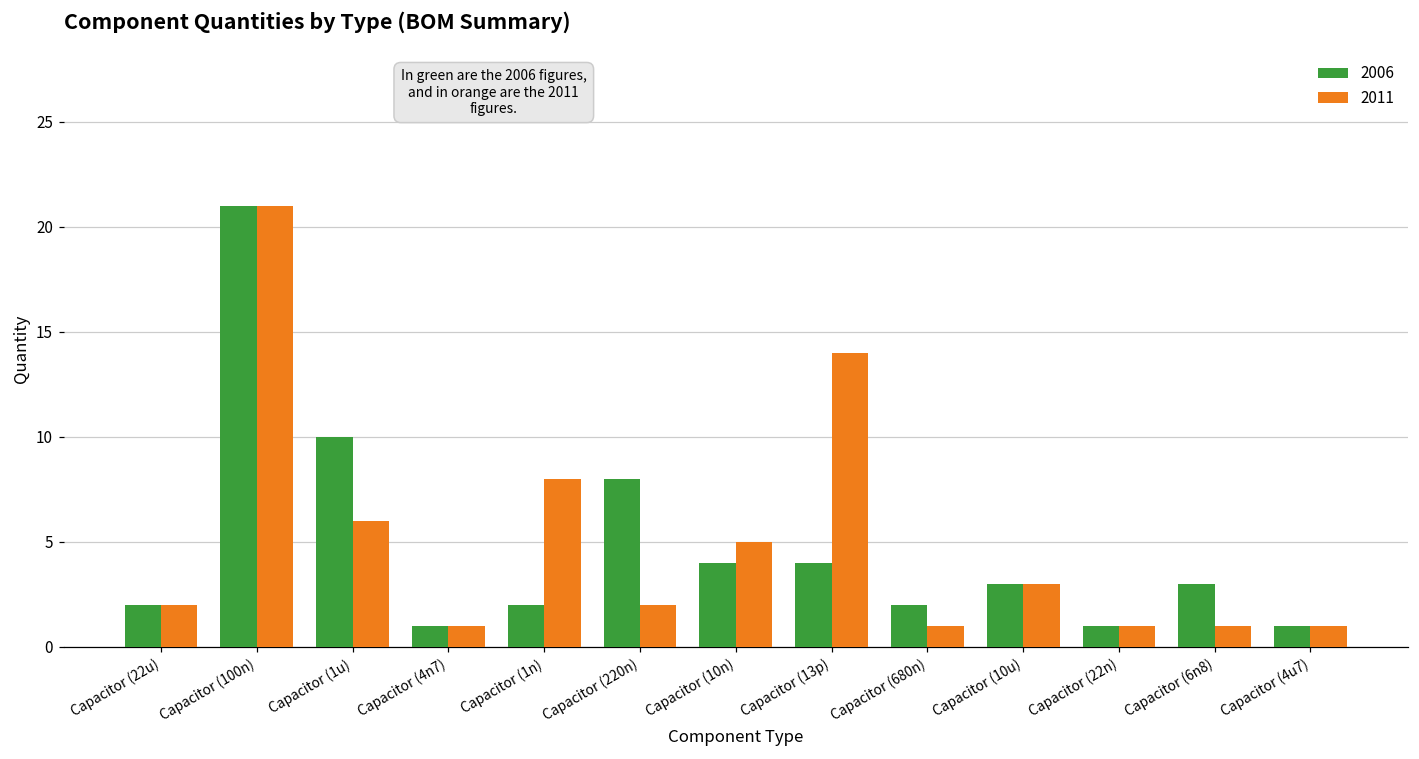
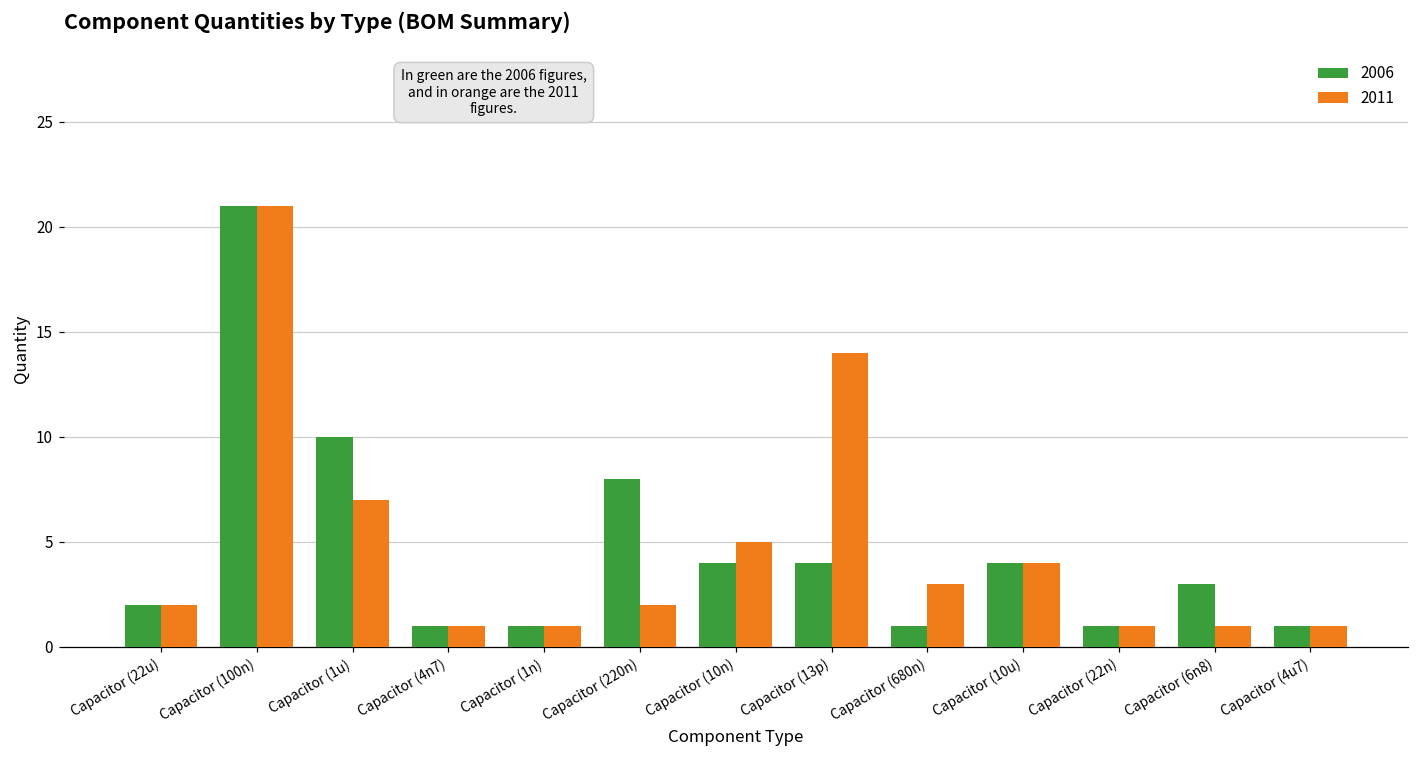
  {
    "2006": {
      "Capacitor (22u)": 2,
      "Capacitor (100n)": 21,
      "Capacitor (1u)": 10,
      "Capacitor (4n7)": 1,
-     "Capacitor (1n)": 2,
+     "Capacitor (1n)": 1,
      "Capacitor (220n)": 8,
      "Capacitor (10n)": 4,
      "Capacitor (13p)": 4,
-     "Capacitor (680n)": 2,
-     "Capacitor (10u)": 3,
+     "Capacitor (680n)": 1,
+     "Capacitor (10u)": 4,
      "Capacitor (22n)": 1,
      "Capacitor (6n8)": 3,
      "Capacitor (4u7)": 1
    },
    "2011": {
      "Capacitor (22u)": 2,
      "Capacitor (100n)": 21,
-     "Capacitor (1u)": 6,
+     "Capacitor (1u)": 7,
      "Capacitor (4n7)": 1,
-     "Capacitor (1n)": 8,
+     "Capacitor (1n)": 1,
      "Capacitor (220n)": 2,
      "Capacitor (10n)": 5,
      "Capacitor (13p)": 14,
-     "Capacitor (680n)": 1,
-     "Capacitor (10u)": 3,
+     "Capacitor (680n)": 3,
+     "Capacitor (10u)": 4,
      "Capacitor (22n)": 1,
      "Capacitor (6n8)": 1,
      "Capacitor (4u7)": 1
    }
  }
